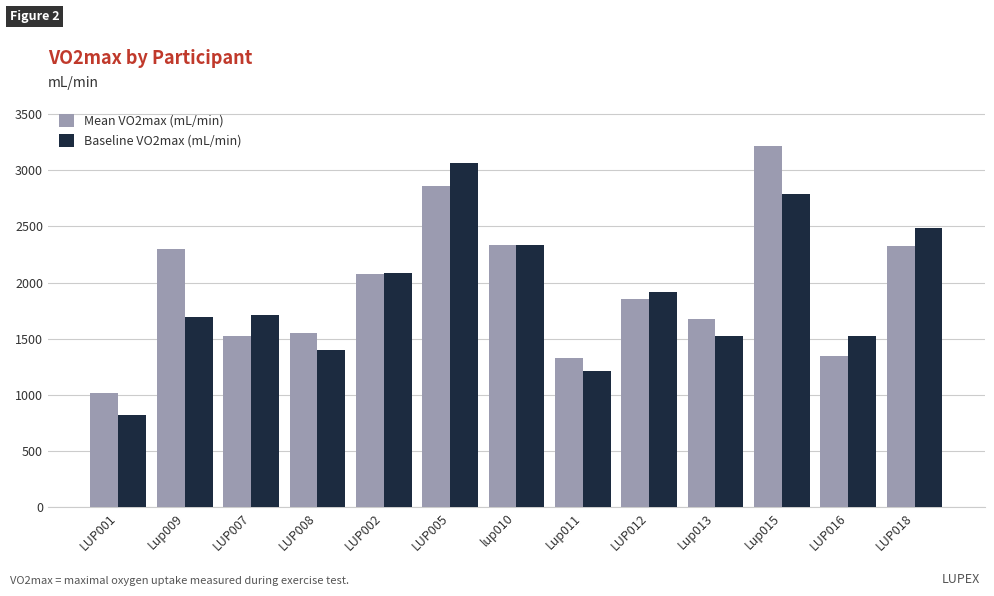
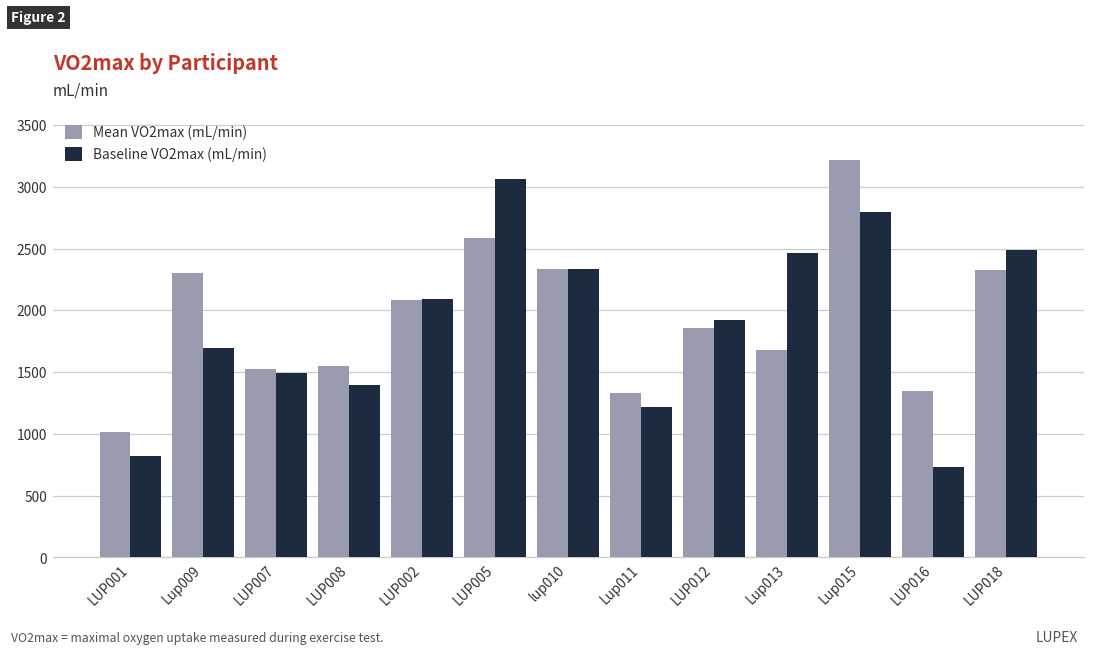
  {
    "Mean VO2max (mL/min)": {
      "LUP001": 1010,
      "Lup009": 2300,
      "LUP007": 1520,
      "LUP008": 1550,
      "LUP002": 2080,
-     "LUP005": 2860,
+     "LUP005": 2590,
      "lup010": 2330,
      "Lup011": 1330,
      "LUP012": 1850,
      "Lup013": 1680,
      "Lup015": 3210,
      "LUP016": 1350,
      "LUP018": 2330
    },
    "Baseline VO2max (mL/min)": {
      "LUP001": 820,
      "Lup009": 1700,
-     "LUP007": 1710,
+     "LUP007": 1500,
      "LUP008": 1400,
      "LUP002": 2090,
      "LUP005": 3060,
      "lup010": 2340,
      "Lup011": 1210,
      "LUP012": 1920,
-     "Lup013": 1520,
+     "Lup013": 2470,
      "Lup015": 2790,
-     "LUP016": 1530,
+     "LUP016": 730,
      "LUP018": 2490
    }
  }
